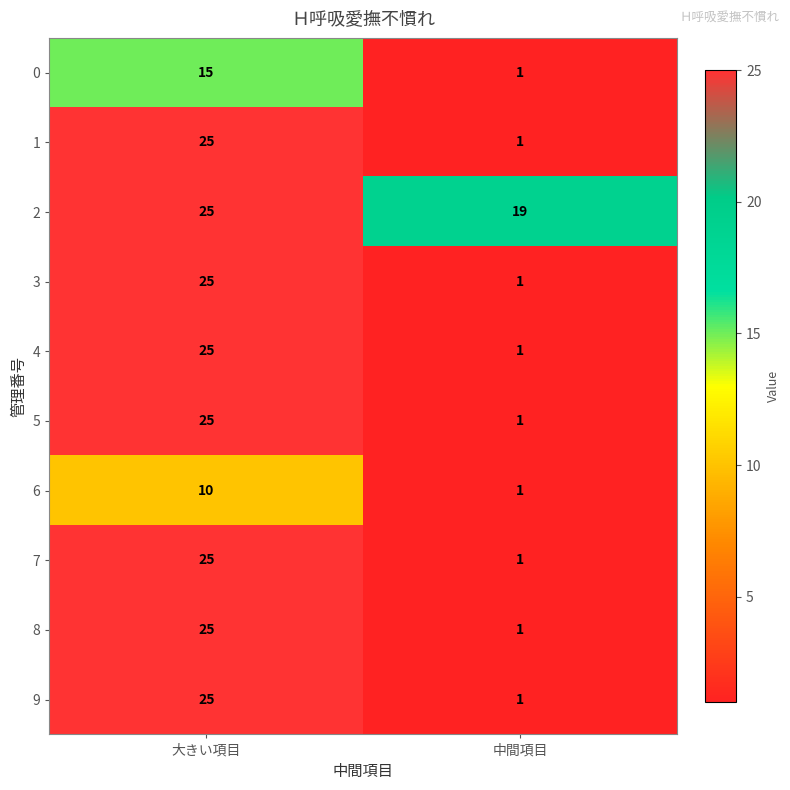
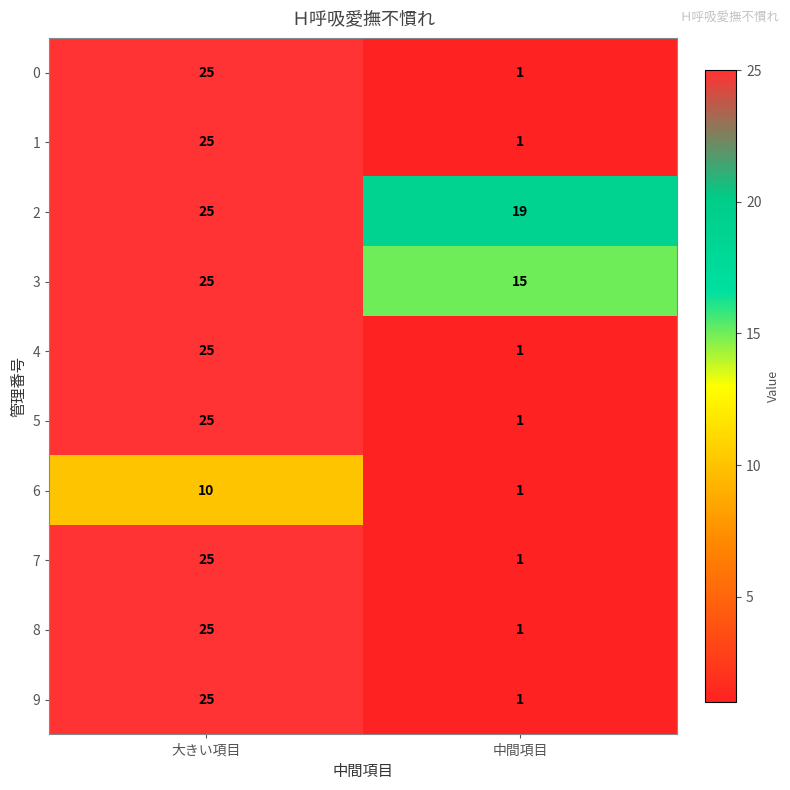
  {
    "0": {
-     "大きい項目": 15,
+     "大きい項目": 25,
      "中間項目": 1
    },
    "1": {
      "大きい項目": 25,
      "中間項目": 1
    },
    "2": {
      "大きい項目": 25,
      "中間項目": 19
    },
    "3": {
      "大きい項目": 25,
-     "中間項目": 1
+     "中間項目": 15
    },
    "4": {
      "大きい項目": 25,
      "中間項目": 1
    },
    "5": {
      "大きい項目": 25,
      "中間項目": 1
    },
    "6": {
      "大きい項目": 10,
      "中間項目": 1
    },
    "7": {
      "大きい項目": 25,
      "中間項目": 1
    },
    "8": {
      "大きい項目": 25,
      "中間項目": 1
    },
    "9": {
      "大きい項目": 25,
      "中間項目": 1
    }
  }
